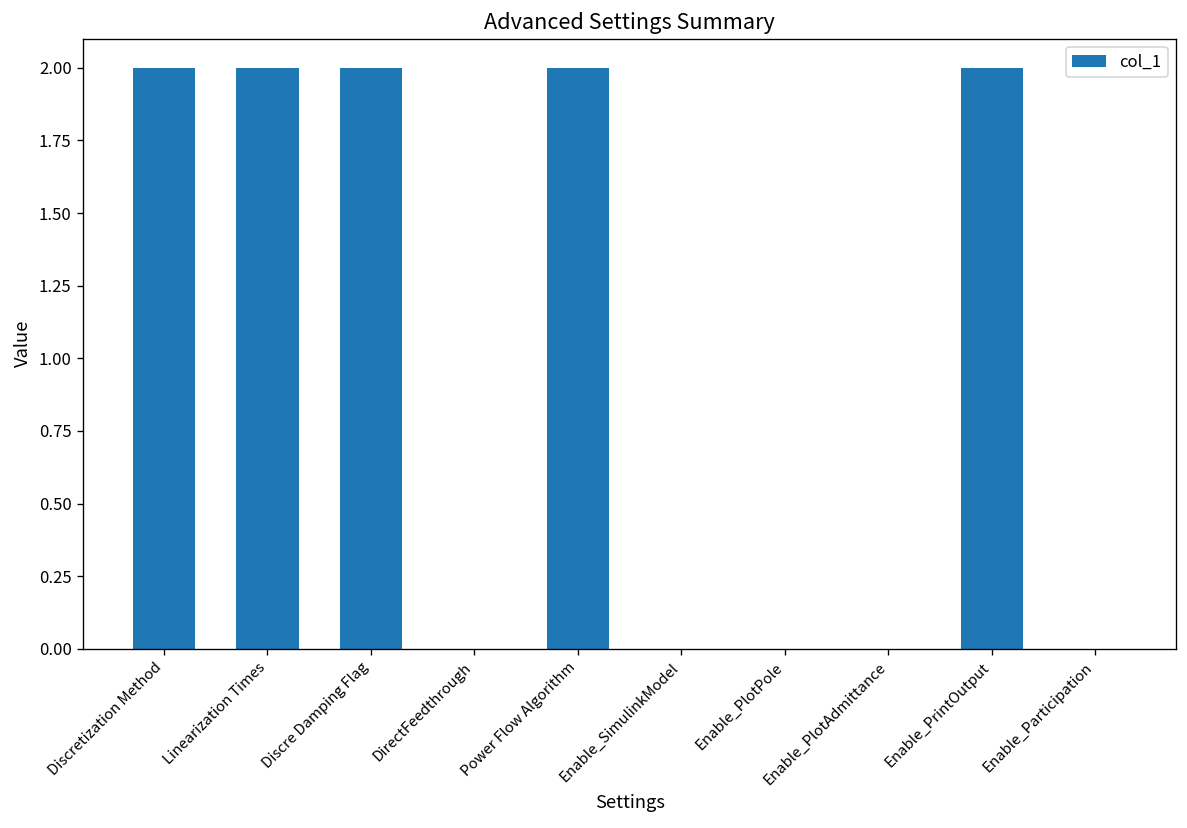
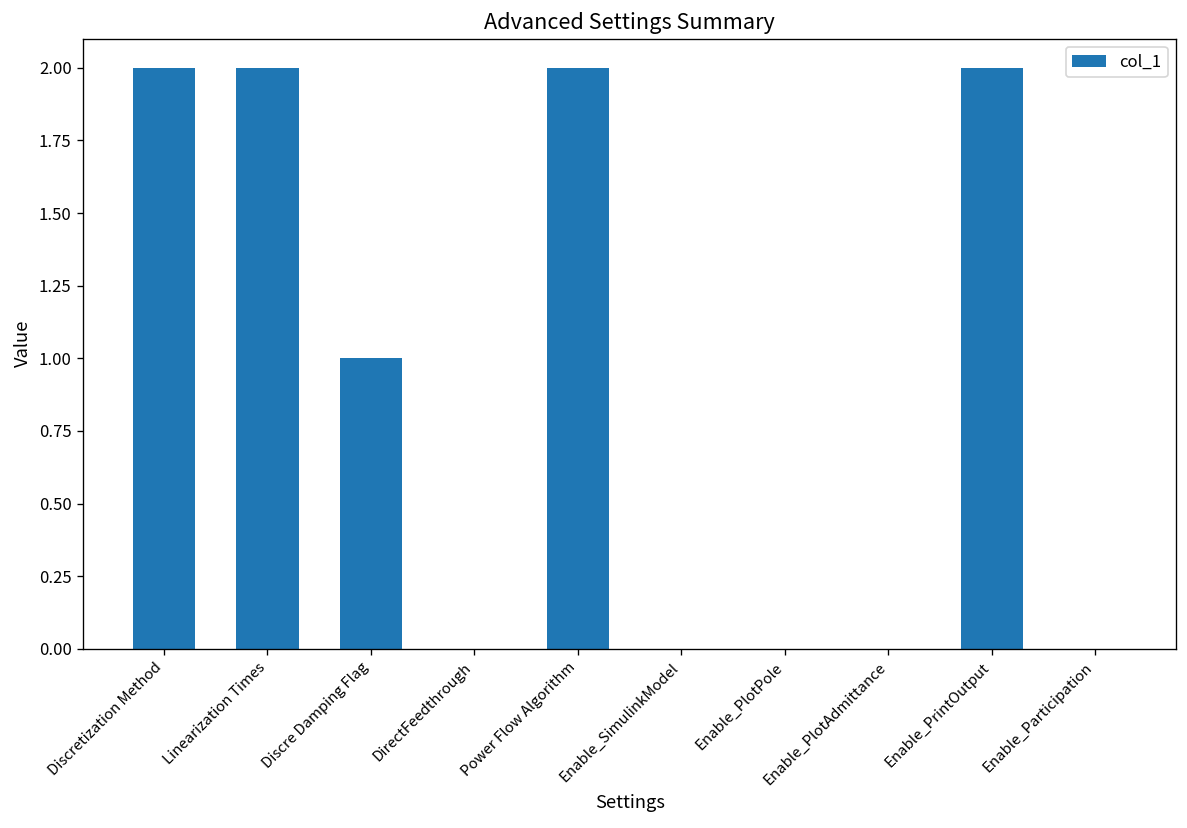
  {
    "Discretization Method": 2,
    "Linearization Times": 2,
-   "Discre Damping Flag": 2,
+   "Discre Damping Flag": 1,
    "DirectFeedthrough": 0,
    "Power Flow Algorithm": 2,
    "Enable_SimulinkModel": 0,
    "Enable_PlotPole": 0,
    "Enable_PlotAdmittance": 0,
    "Enable_PrintOutput": 2,
    "Enable_Participation": 0
  }
